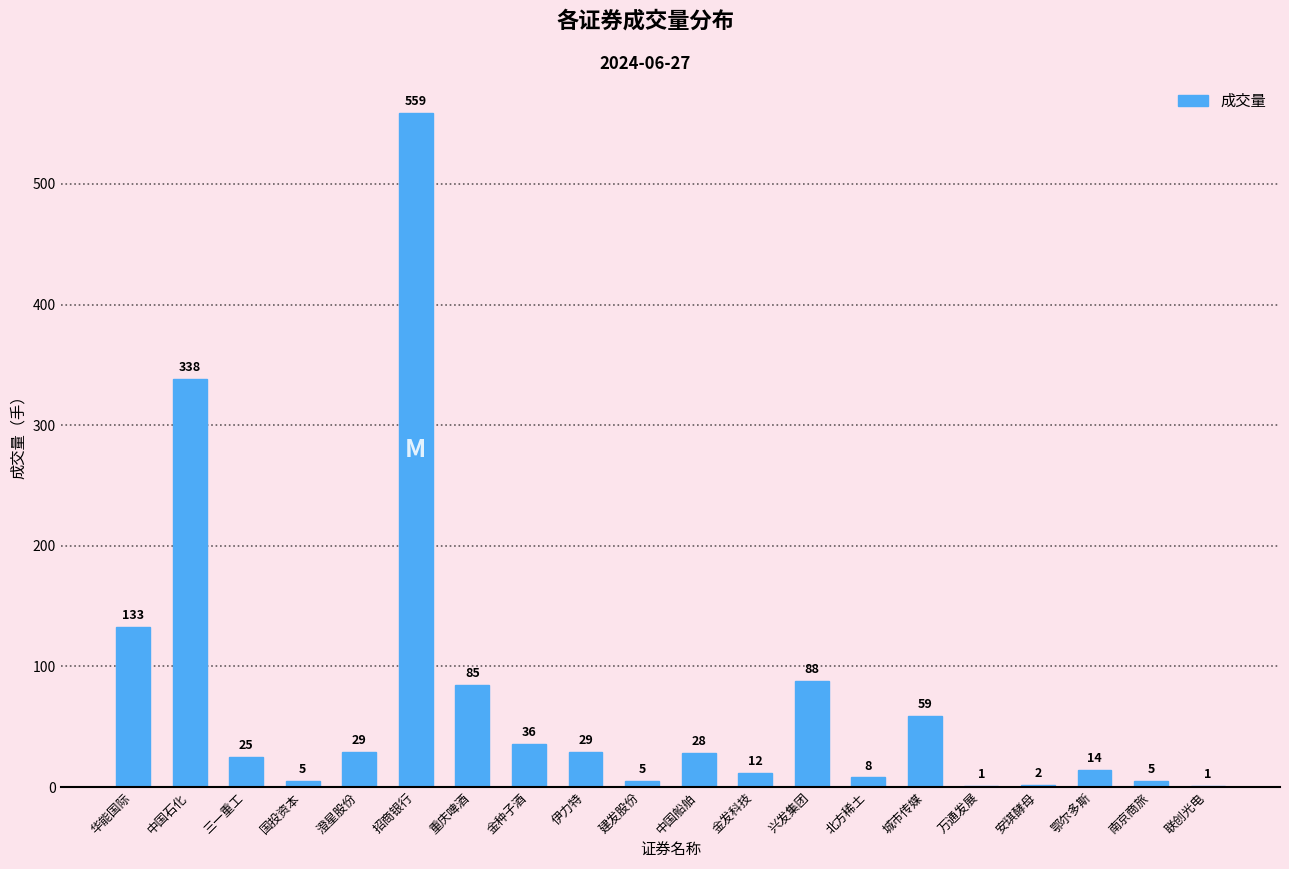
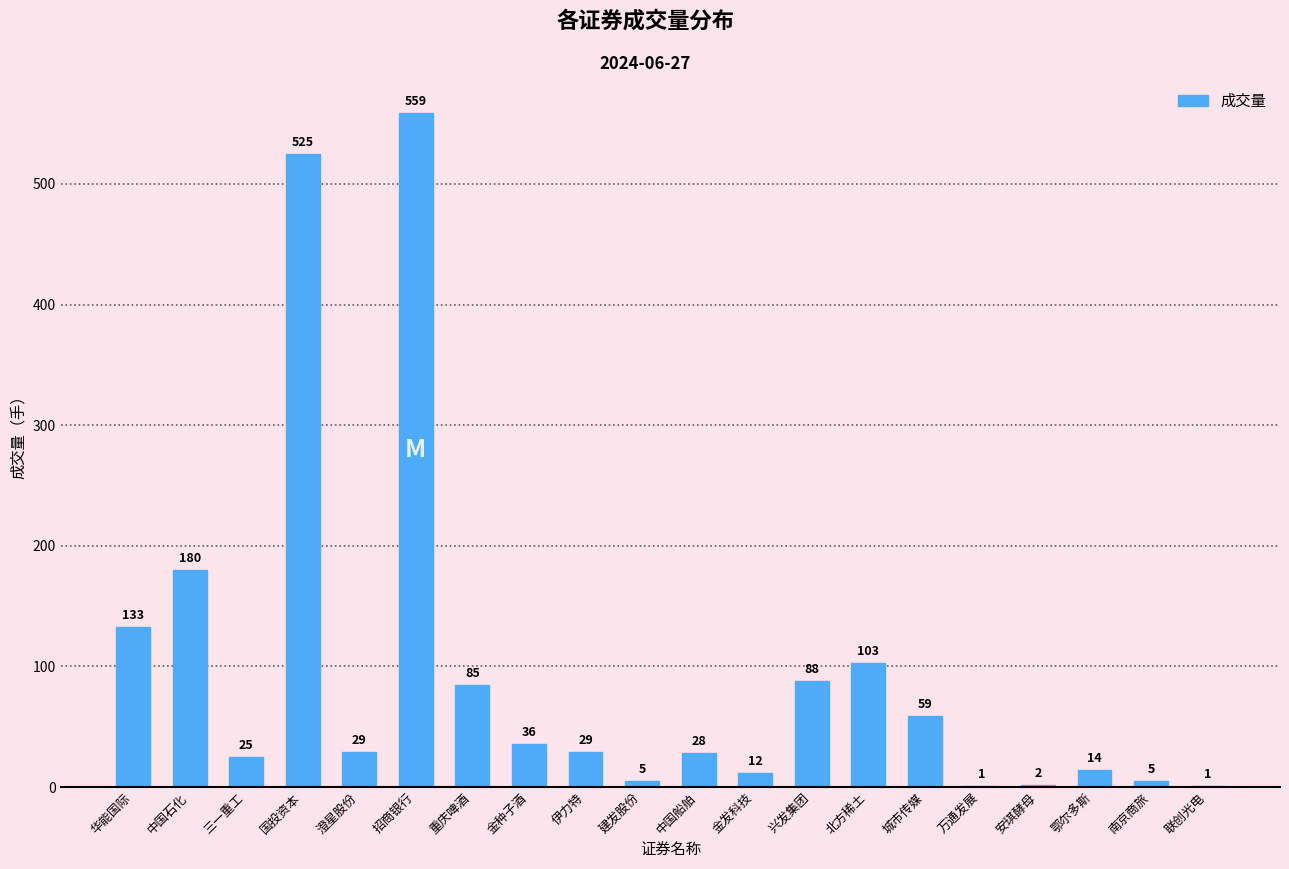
  {
    "华能国际": 133,
-   "中国石化": 338,
+   "中国石化": 180,
    "三一重工": 25,
-   "国投资本": 5,
+   "国投资本": 525,
    "澄星股份": 29,
    "招商银行": 559,
    "重庆啤酒": 85,
    "金种子酒": 36,
    "伊力特": 29,
    "建发股份": 5,
    "中国船舶": 28,
    "金发科技": 12,
    "兴发集团": 88,
-   "北方稀土": 8,
+   "北方稀土": 103,
    "城市传媒": 59,
    "万通发展": 1,
    "安琪酵母": 2,
    "鄂尔多斯": 14,
    "南京商旅": 5,
    "联创光电": 1
  }
